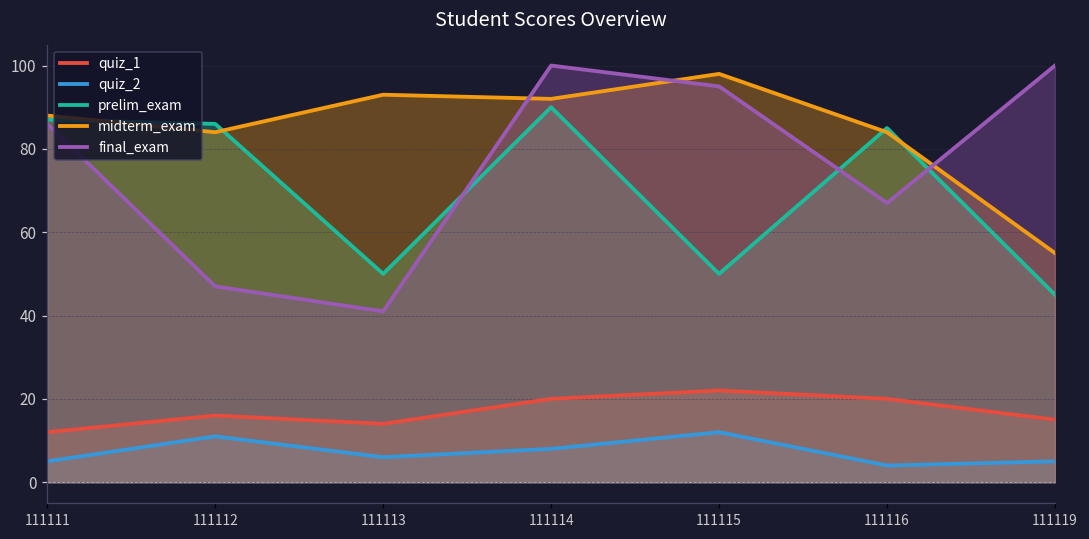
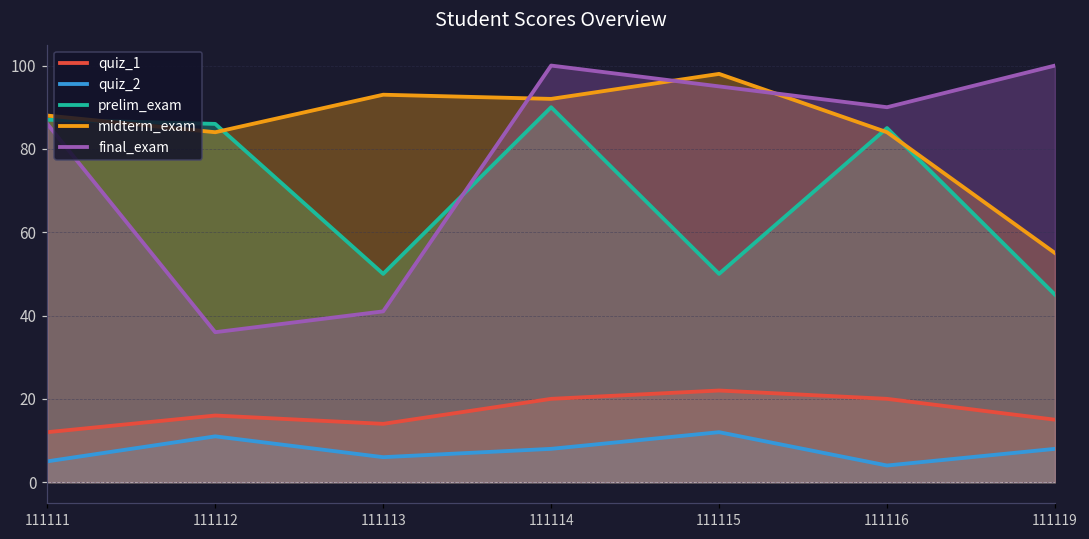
  {
    "quiz_1": {
      "111111": 12,
      "111112": 16,
      "111113": 14,
      "111114": 20,
      "111115": 22,
      "111116": 20,
      "111119": 15
    },
    "quiz_2": {
      "111111": 5,
      "111112": 11,
      "111113": 6,
      "111114": 8,
      "111115": 12,
      "111116": 4,
-     "111119": 5
+     "111119": 8
    },
    "prelim_exam": {
      "111111": 87,
      "111112": 86,
      "111113": 50,
      "111114": 90,
      "111115": 50,
      "111116": 85,
      "111119": 45
    },
    "midterm_exam": {
      "111111": 88,
      "111112": 84,
      "111113": 93,
      "111114": 92,
      "111115": 98,
      "111116": 84,
      "111119": 55
    },
    "final_exam": {
      "111111": 86,
-     "111112": 47,
+     "111112": 36,
      "111113": 41,
      "111114": 100,
      "111115": 95,
-     "111116": 67,
+     "111116": 90,
      "111119": 100
    }
  }
